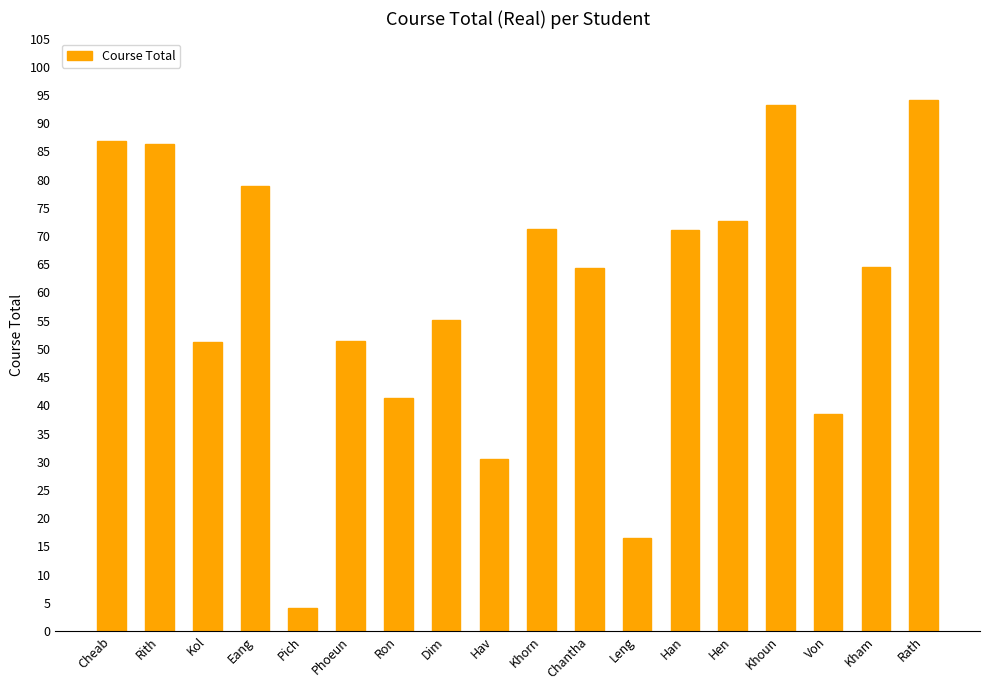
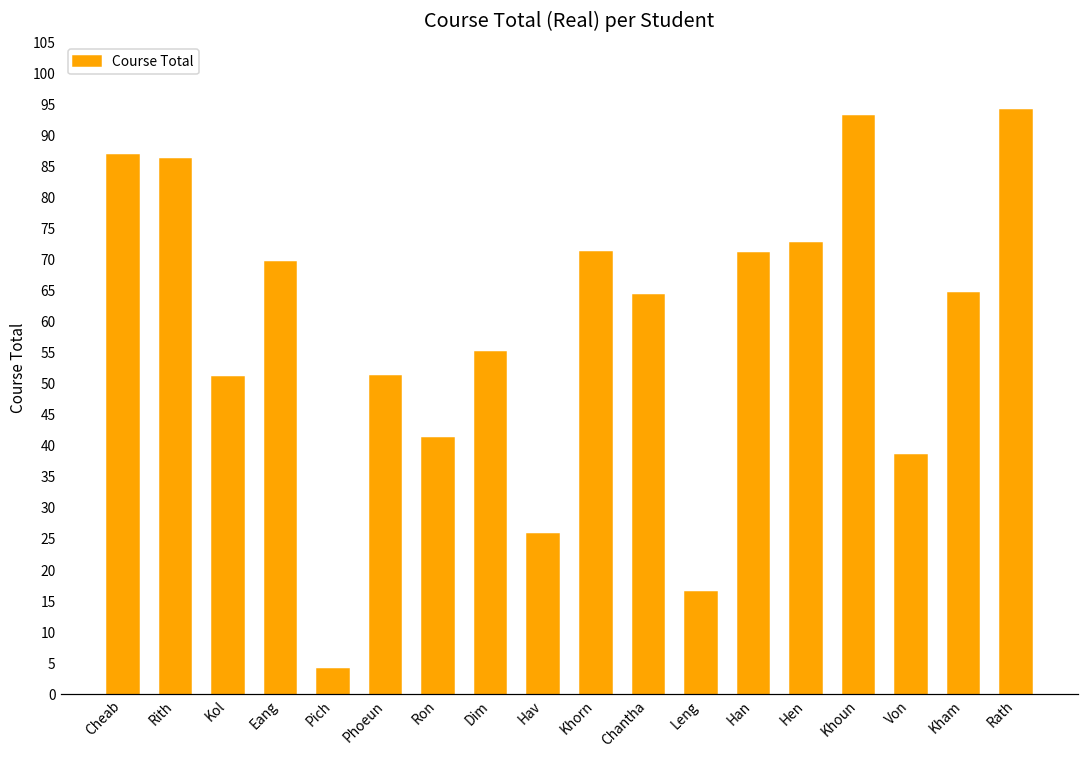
  {
    "Cheab": 87,
    "Rith": 86,
    "Kol": 51,
-   "Eang": 79,
+   "Eang": 70,
    "Pich": 4,
    "Phoeun": 51,
    "Ron": 41,
    "Dim": 55,
-   "Hav": 30,
+   "Hav": 26,
    "Khorn": 71,
    "Chantha": 64,
    "Leng": 16,
    "Han": 71,
    "Hen": 73,
    "Khoun": 93,
    "Von": 38,
    "Kham": 65,
    "Rath": 94
  }
